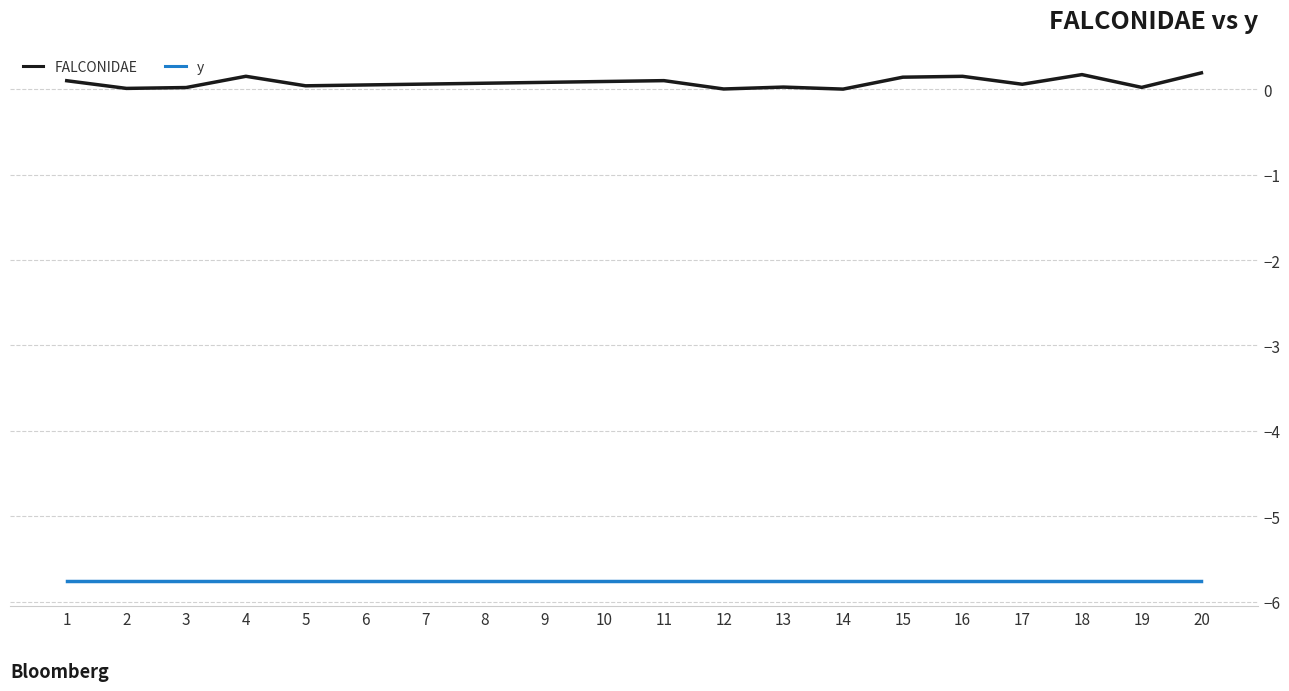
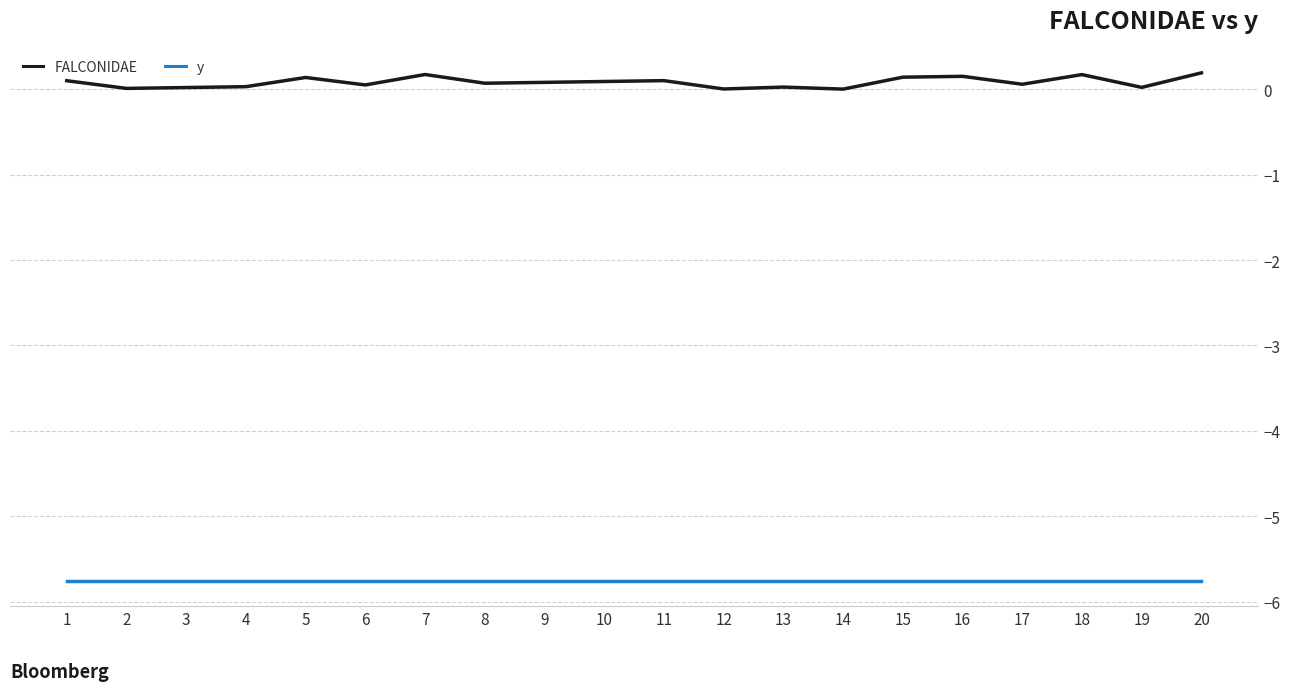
  {
    "FALCONIDAE": {
      "1": 0.1,
      "2": 0.0,
      "3": 0.0,
-     "4": 0.2,
-     "5": 0.0,
+     "4": 0.0,
+     "5": 0.1,
      "6": 0.1,
-     "7": 0.1,
+     "7": 0.2,
      "8": 0.1,
      "9": 0.1,
      "10": 0.1,
      "11": 0.1,
      "12": 0.0,
      "13": 0.0,
      "14": 0.0,
      "15": 0.1,
      "16": 0.2,
      "17": 0.1,
      "18": 0.2,
      "19": 0.0,
      "20": 0.2
    },
    "y": {
      "1": -5.8,
      "2": -5.8,
      "3": -5.8,
      "4": -5.8,
      "5": -5.8,
      "6": -5.8,
      "7": -5.8,
      "8": -5.8,
      "9": -5.8,
      "10": -5.8,
      "11": -5.8,
      "12": -5.8,
      "13": -5.8,
      "14": -5.8,
      "15": -5.8,
      "16": -5.8,
      "17": -5.8,
      "18": -5.8,
      "19": -5.8,
      "20": -5.8
    }
  }
